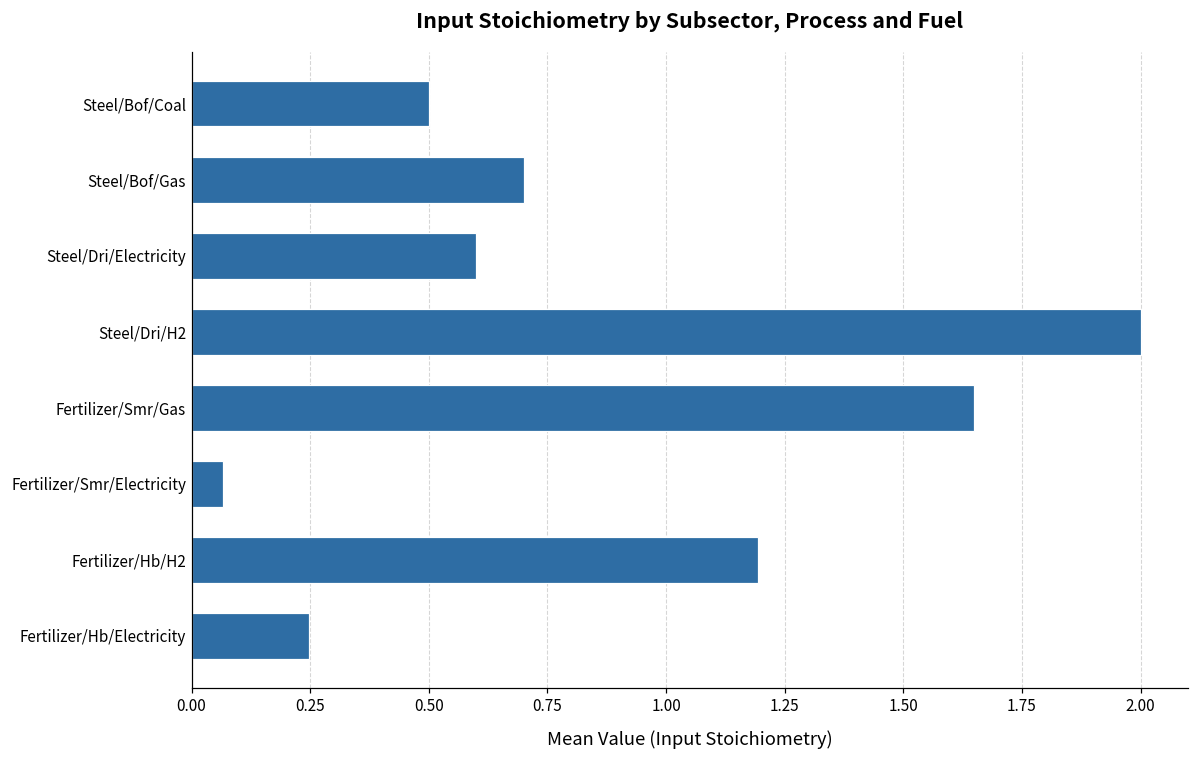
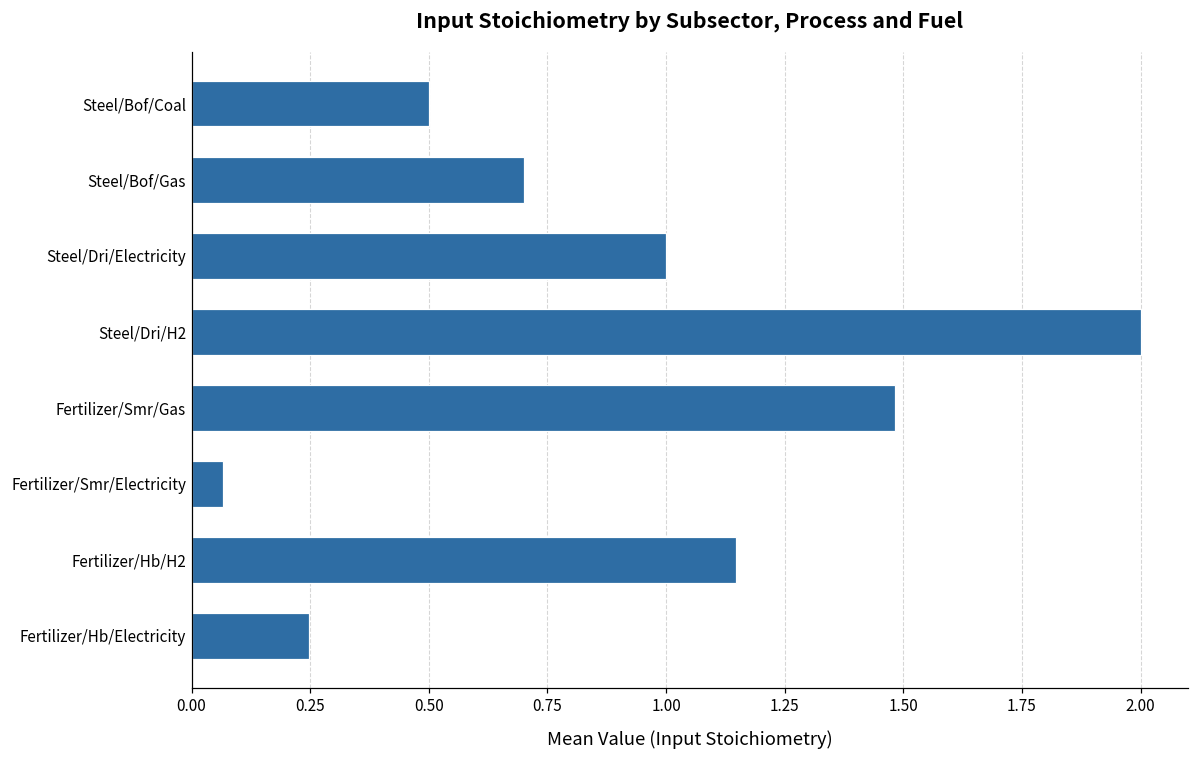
  {
    "Steel/Bof/Coal": 0.50,
    "Steel/Bof/Gas": 0.70,
-   "Steel/Dri/Electricity": 0.6,
+   "Steel/Dri/Electricity": 1.0,
    "Steel/Dri/H2": 2.00,
-   "Fertilizer/Smr/Gas": 1.65,
+   "Fertilizer/Smr/Gas": 1.48,
    "Fertilizer/Smr/Electricity": 0.07,
-   "Fertilizer/Hb/H2": 1.19,
+   "Fertilizer/Hb/H2": 1.15,
    "Fertilizer/Hb/Electricity": 0.25
  }
